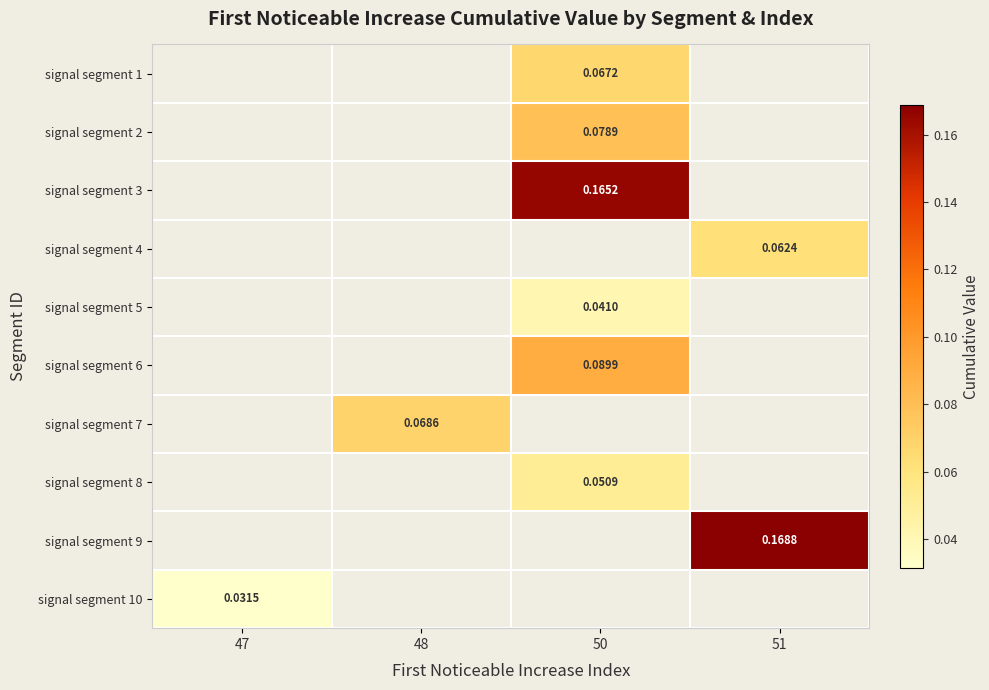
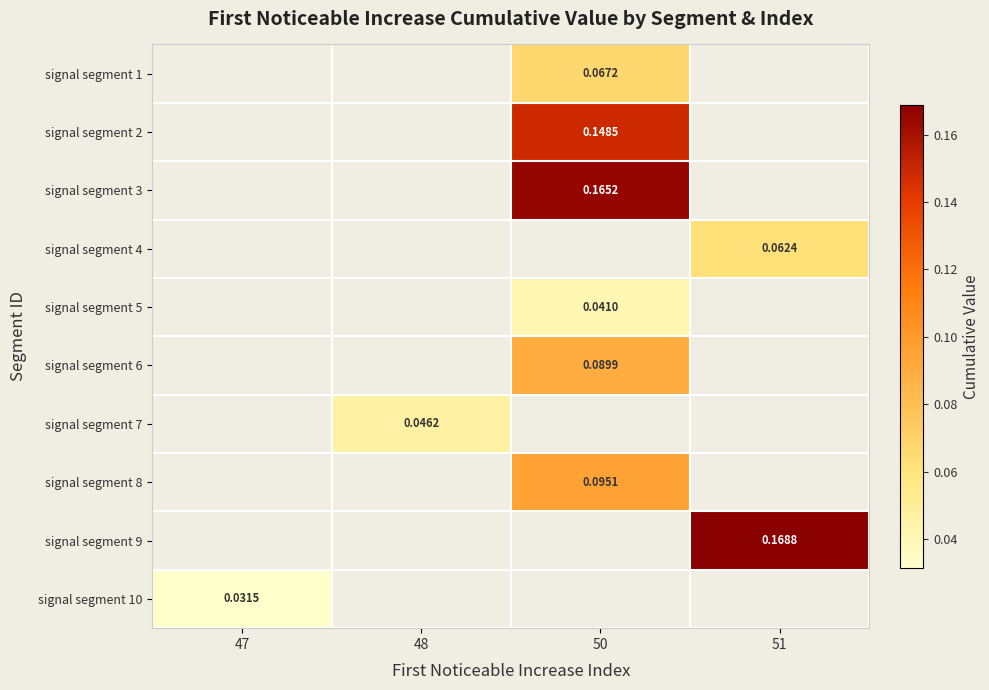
  {
    "signal segment 1": {
      "50": 0.0672
    },
    "signal segment 2": {
-     "50": 0.0789
+     "50": 0.1485
    },
    "signal segment 3": {
      "50": 0.1652
    },
    "signal segment 4": {
      "51": 0.0624
    },
    "signal segment 5": {
      "50": 0.0410
    },
    "signal segment 6": {
      "50": 0.0899
    },
    "signal segment 7": {
-     "48": 0.0686
+     "48": 0.0462
    },
    "signal segment 8": {
-     "50": 0.0509
+     "50": 0.0951
    },
    "signal segment 9": {
      "51": 0.1688
    },
    "signal segment 10": {
      "47": 0.0315
    }
  }
